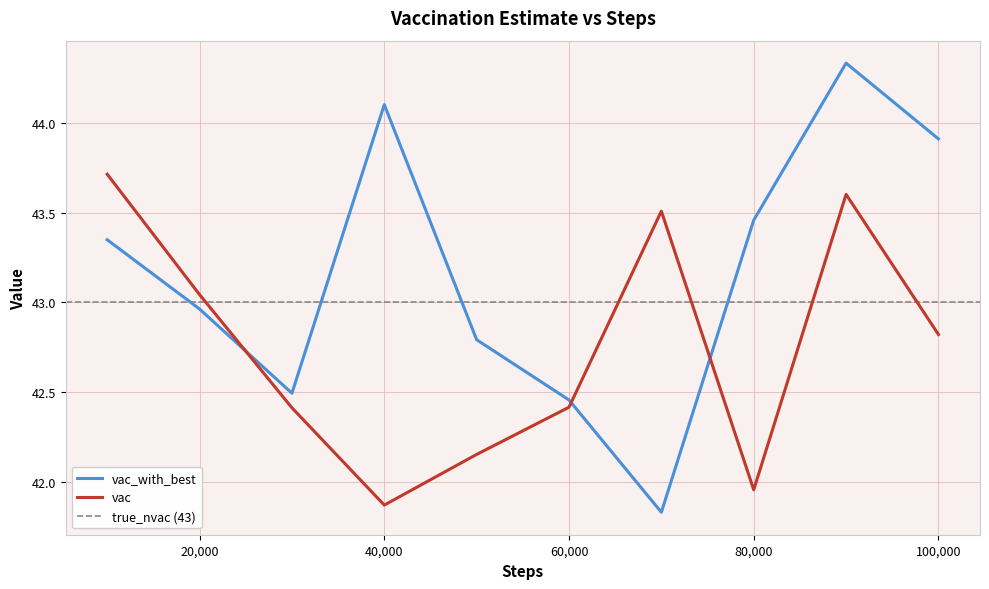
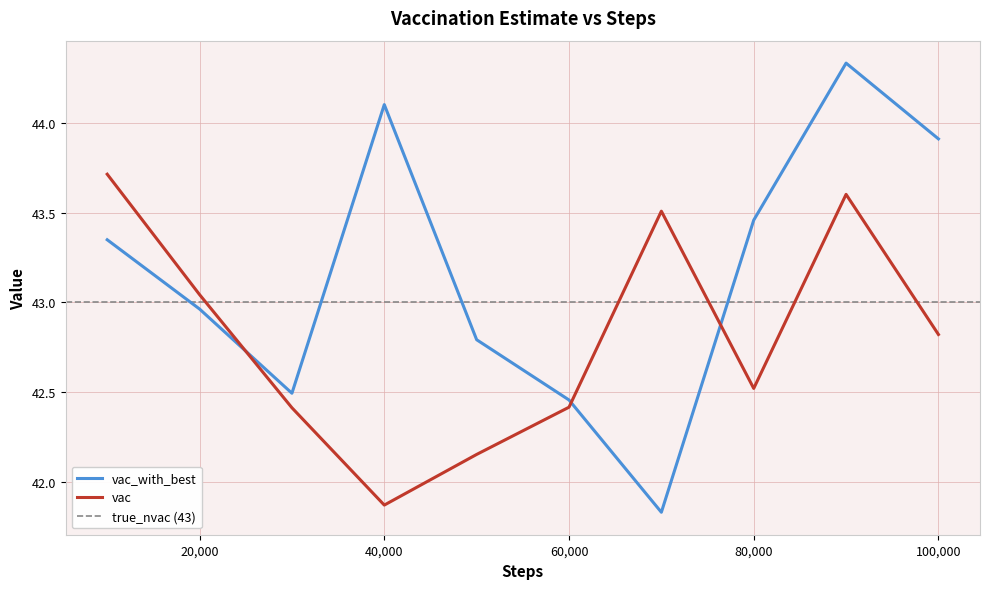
  {
    "vac_with_best": {
      "20,000": 42.96,
      "40,000": 44.10,
      "60,000": 42.46,
      "80,000": 43.46,
      "100,000": 43.91
    },
    "vac": {
      "20,000": 43.04,
      "40,000": 41.87,
      "60,000": 42.42,
-     "80,000": 41.95,
+     "80,000": 42.52,
      "100,000": 42.82
    }
  }
